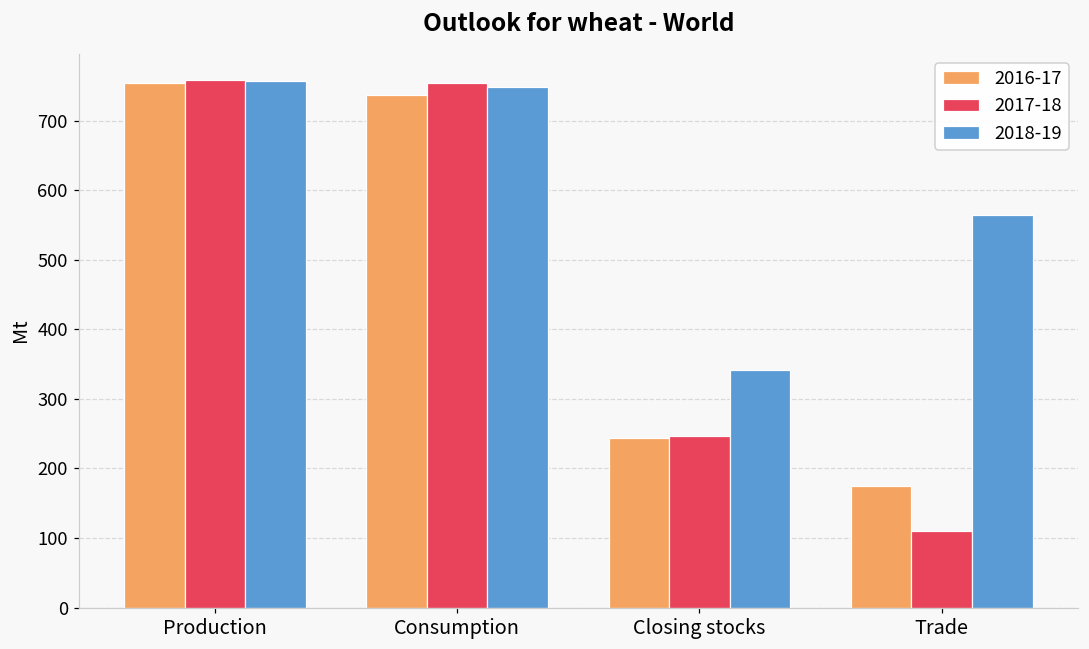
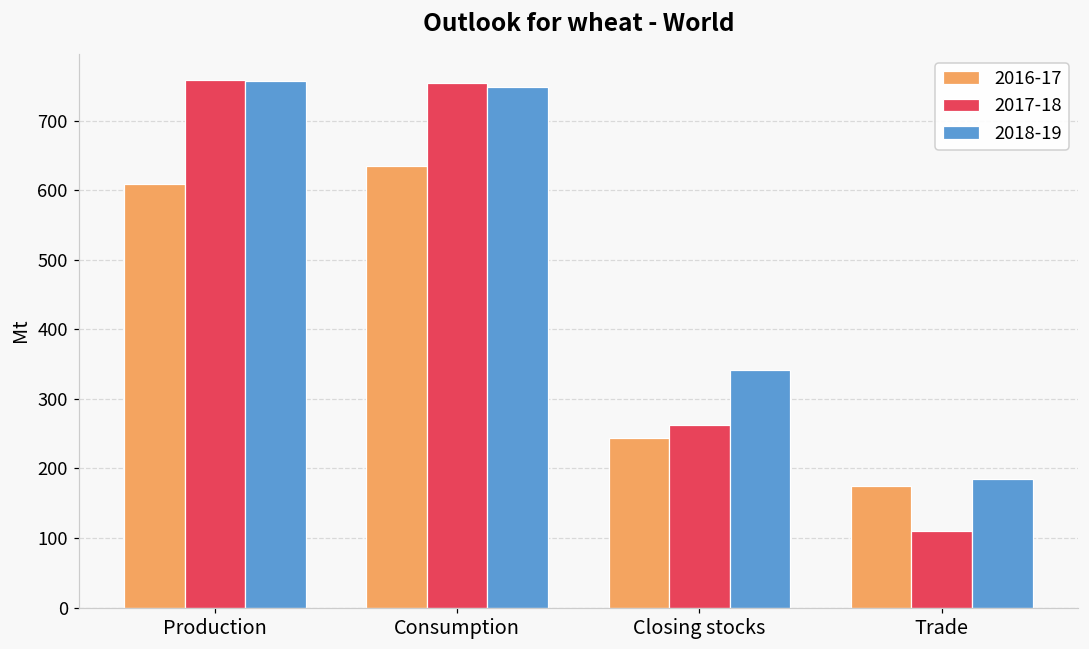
  {
    "2016-17": {
-     "Production": 750,
-     "Consumption": 740,
+     "Production": 610,
+     "Consumption": 630,
      "Closing stocks": 240,
      "Trade": 180
    },
    "2017-18": {
      "Production": 760,
      "Consumption": 750,
-     "Closing stocks": 250,
+     "Closing stocks": 260,
      "Trade": 110
    },
    "2018-19": {
      "Production": 760,
      "Consumption": 750,
      "Closing stocks": 340,
-     "Trade": 560
+     "Trade": 180
    }
  }
